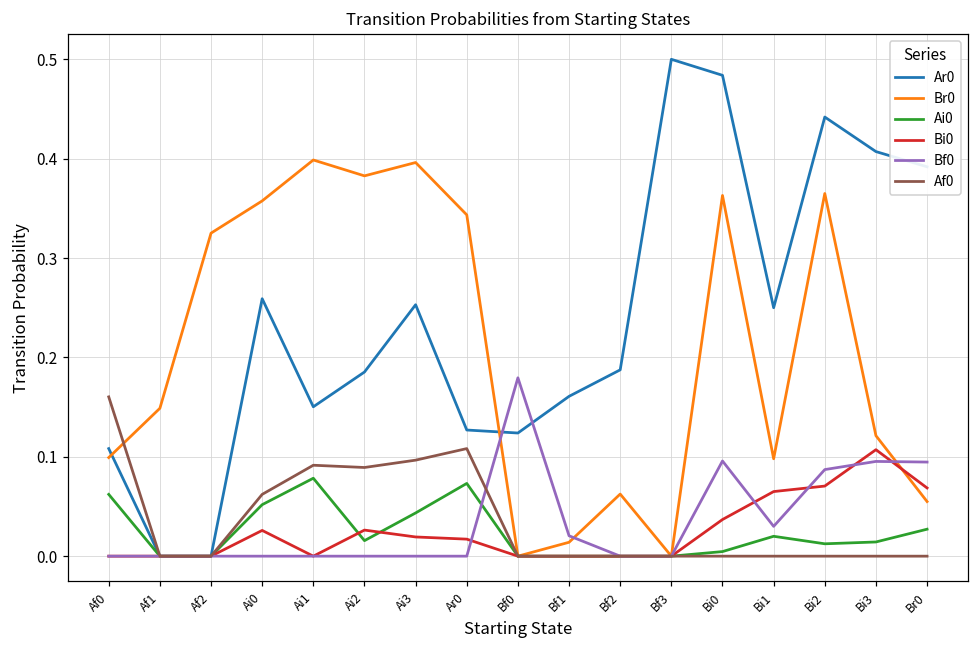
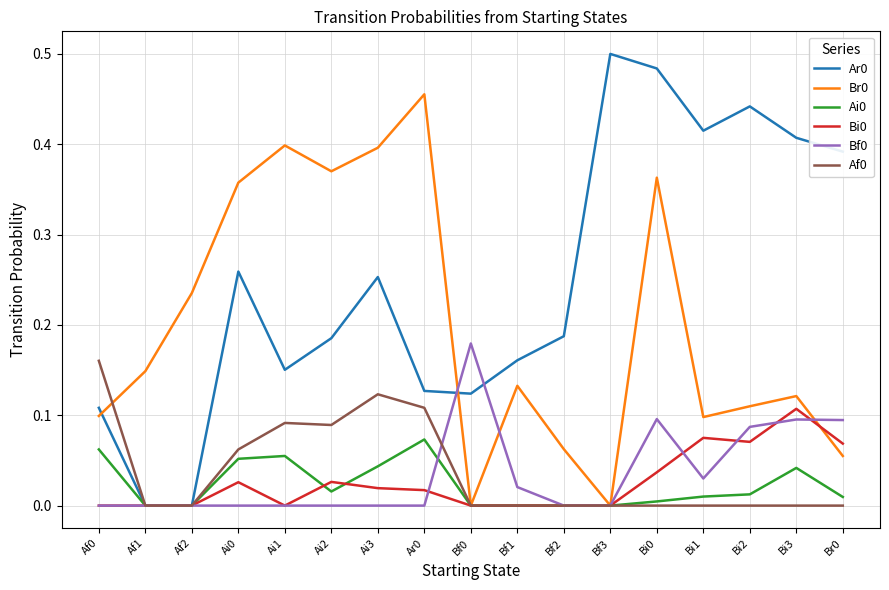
  {
    "Ar0": {
      "Af0": 0.11,
      "Ai0": 0.26,
      "Ai1": 0.15,
      "Ai2": 0.19,
      "Ai3": 0.25,
      "Ar0": 0.13,
      "Bf0": 0.12,
      "Bf1": 0.16,
      "Bf2": 0.19,
      "Bf3": 0.50,
      "Bi0": 0.48,
-     "Bi1": 0.25,
+     "Bi1": 0.42,
      "Bi2": 0.44,
      "Bi3": 0.41
    },
    "Br0": {
      "Af0": 0.10,
      "Af1": 0.15,
-     "Af2": 0.33,
+     "Af2": 0.24,
      "Ai0": 0.36,
      "Ai1": 0.40,
-     "Ai2": 0.38,
+     "Ai2": 0.37,
      "Ai3": 0.40,
-     "Ar0": 0.34,
-     "Bf1": 0.01,
+     "Ar0": 0.46,
+     "Bf1": 0.13,
      "Bf2": 0.06,
      "Bi0": 0.36,
      "Bi1": 0.10,
-     "Bi2": 0.36,
+     "Bi2": 0.11,
      "Bi3": 0.12,
      "Br0": 0.05
    },
    "Ai0": {
      "Af0": 0.06,
      "Ai0": 0.05,
-     "Ai1": 0.08,
+     "Ai1": 0.05,
      "Ai2": 0.02,
      "Ai3": 0.04,
      "Ar0": 0.07,
      "Bi0": 0.00,
-     "Bi1": 0.02,
+     "Bi1": 0.01,
      "Bi2": 0.01,
-     "Bi3": 0.01,
-     "Br0": 0.03
+     "Bi3": 0.04,
+     "Br0": 0.01
    },
    "Bi0": {
      "Ai0": 0.03,
      "Ai2": 0.03,
      "Ai3": 0.02,
      "Ar0": 0.02,
      "Bi0": 0.04,
-     "Bi1": 0.07,
+     "Bi1": 0.08,
      "Bi2": 0.07,
      "Bi3": 0.11,
      "Br0": 0.07
    },
    "Bf0": {
      "Ai0": 0.00,
      "Ai2": 0.00,
      "Ai3": 0.00,
      "Ar0": 0.00,
      "Bf0": 0.18,
      "Bf1": 0.02,
      "Bi0": 0.10,
      "Bi1": 0.03,
      "Bi2": 0.09,
      "Bi3": 0.10,
      "Br0": 0.09
    },
    "Af0": {
      "Af0": 0.16,
      "Ai0": 0.06,
      "Ai1": 0.09,
      "Ai2": 0.09,
-     "Ai3": 0.10,
+     "Ai3": 0.12,
      "Ar0": 0.11,
      "Bi0": 0.00,
      "Bi1": 0.00,
      "Bi2": 0.00,
      "Bi3": 0.00,
      "Br0": 0.00
    }
  }
